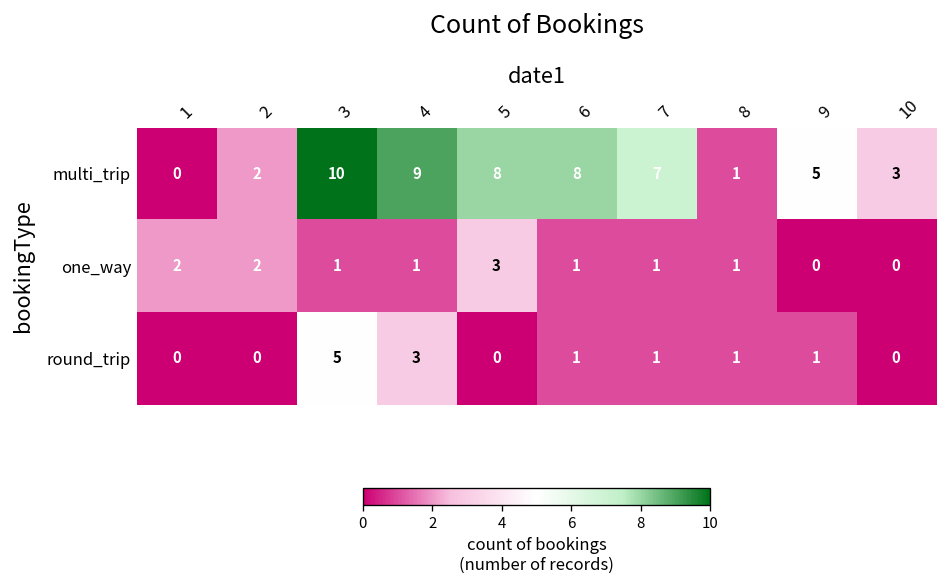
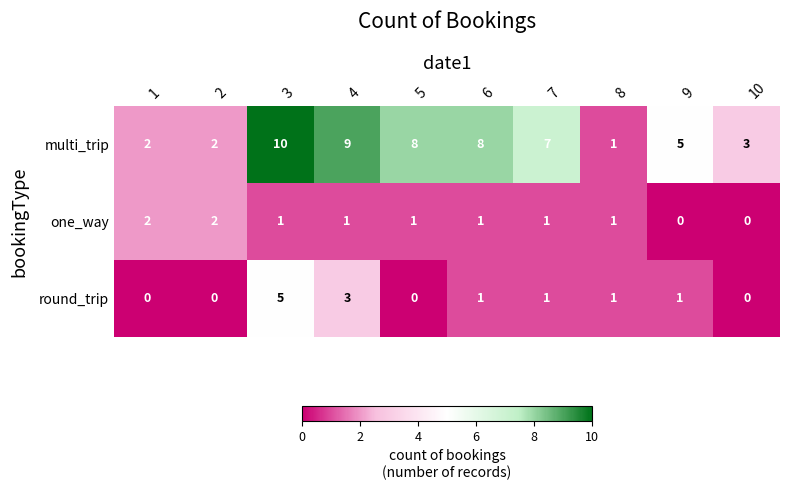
  {
    "multi_trip": {
-     "1": 0,
+     "1": 2,
      "2": 2,
      "3": 10,
      "4": 9,
      "5": 8,
      "6": 8,
      "7": 7,
      "8": 1,
      "9": 5,
      "10": 3
    },
    "one_way": {
      "1": 2,
      "2": 2,
      "3": 1,
      "4": 1,
-     "5": 3,
+     "5": 1,
      "6": 1,
      "7": 1,
      "8": 1,
      "9": 0,
      "10": 0
    },
    "round_trip": {
      "1": 0,
      "2": 0,
      "3": 5,
      "4": 3,
      "5": 0,
      "6": 1,
      "7": 1,
      "8": 1,
      "9": 1,
      "10": 0
    }
  }
